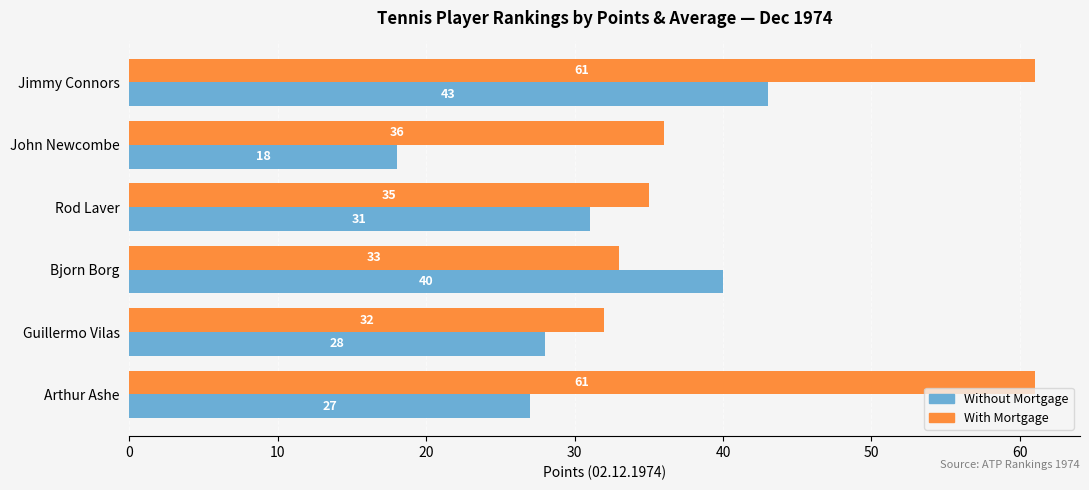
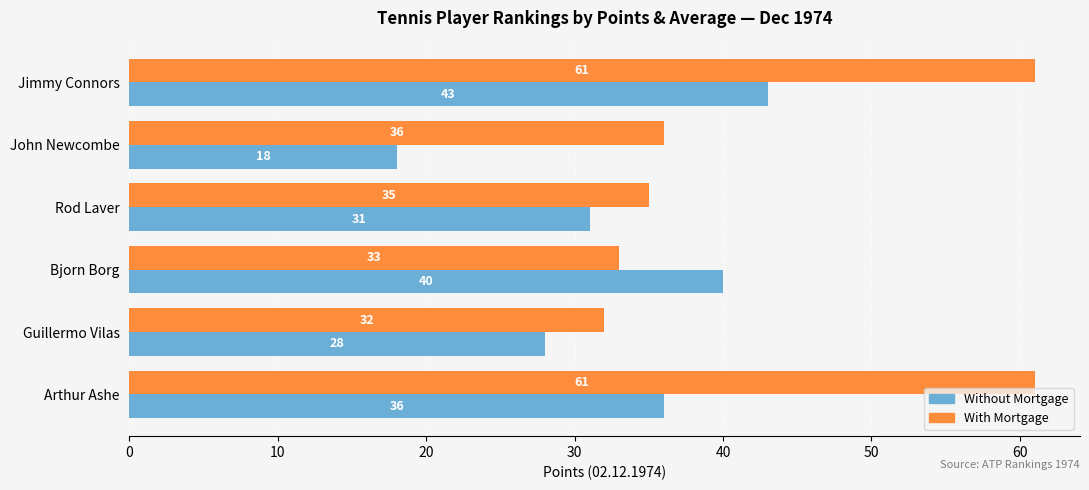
  {
    "Without Mortgage": {
      "Jimmy Connors": 43,
      "John Newcombe": 18,
      "Rod Laver": 31,
      "Bjorn Borg": 40,
      "Guillermo Vilas": 28,
-     "Arthur Ashe": 27
+     "Arthur Ashe": 36
    },
    "With Mortgage": {
      "Jimmy Connors": 61,
      "John Newcombe": 36,
      "Rod Laver": 35,
      "Bjorn Borg": 33,
      "Guillermo Vilas": 32,
      "Arthur Ashe": 61
    }
  }
